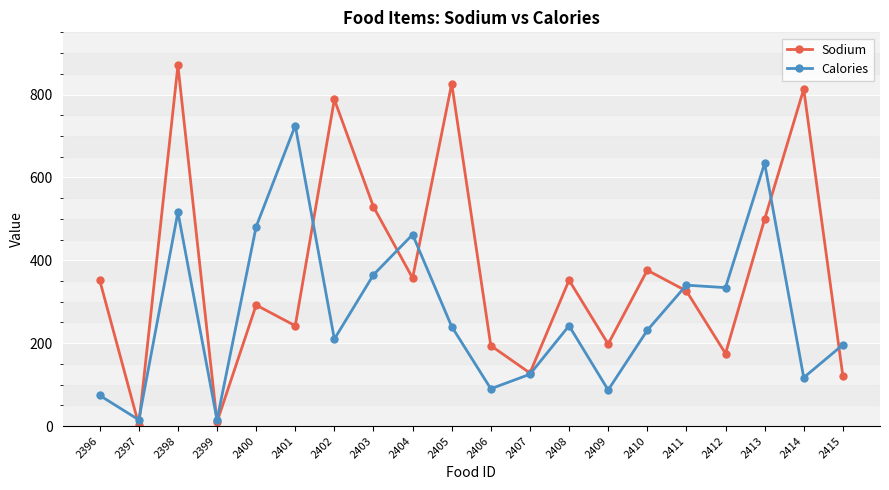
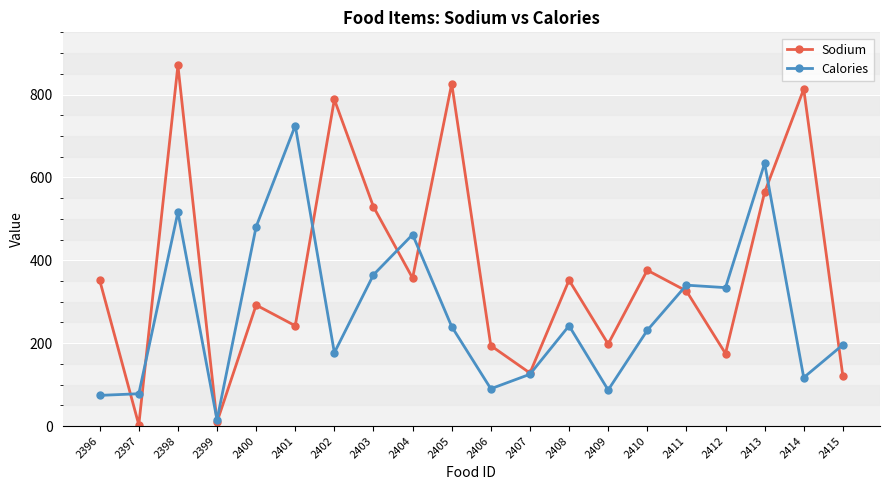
  {
    "Sodium": {
      "2396": 350,
      "2397": 0,
      "2398": 870,
      "2400": 290,
      "2401": 240,
      "2402": 790,
      "2403": 530,
      "2404": 360,
      "2405": 830,
      "2406": 190,
      "2408": 350,
      "2409": 200,
      "2410": 380,
      "2411": 330,
      "2412": 180,
-     "2413": 500,
+     "2413": 560,
      "2414": 810,
      "2415": 120
    },
    "Calories": {
      "2396": 70,
-     "2397": 20,
+     "2397": 80,
      "2398": 520,
      "2400": 480,
      "2401": 730,
-     "2402": 210,
+     "2402": 180,
      "2403": 370,
      "2404": 460,
      "2405": 240,
      "2406": 90,
      "2408": 240,
      "2409": 90,
      "2410": 230,
      "2411": 340,
      "2412": 330,
      "2413": 630,
      "2414": 120,
      "2415": 200
    }
  }
